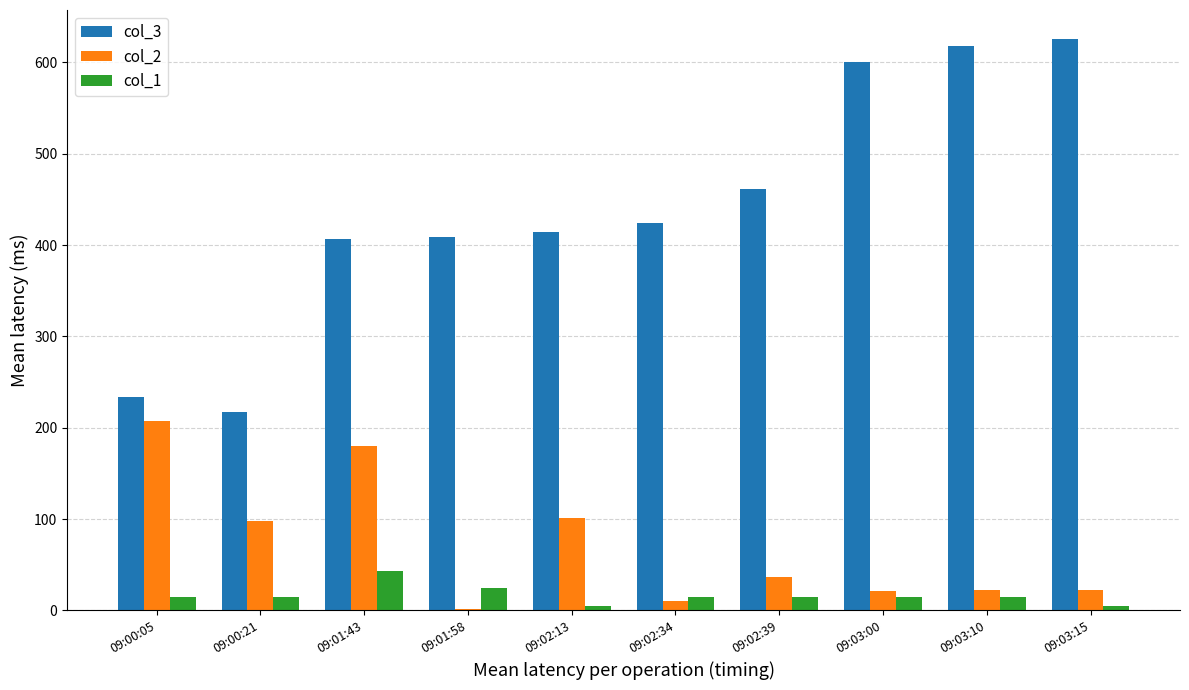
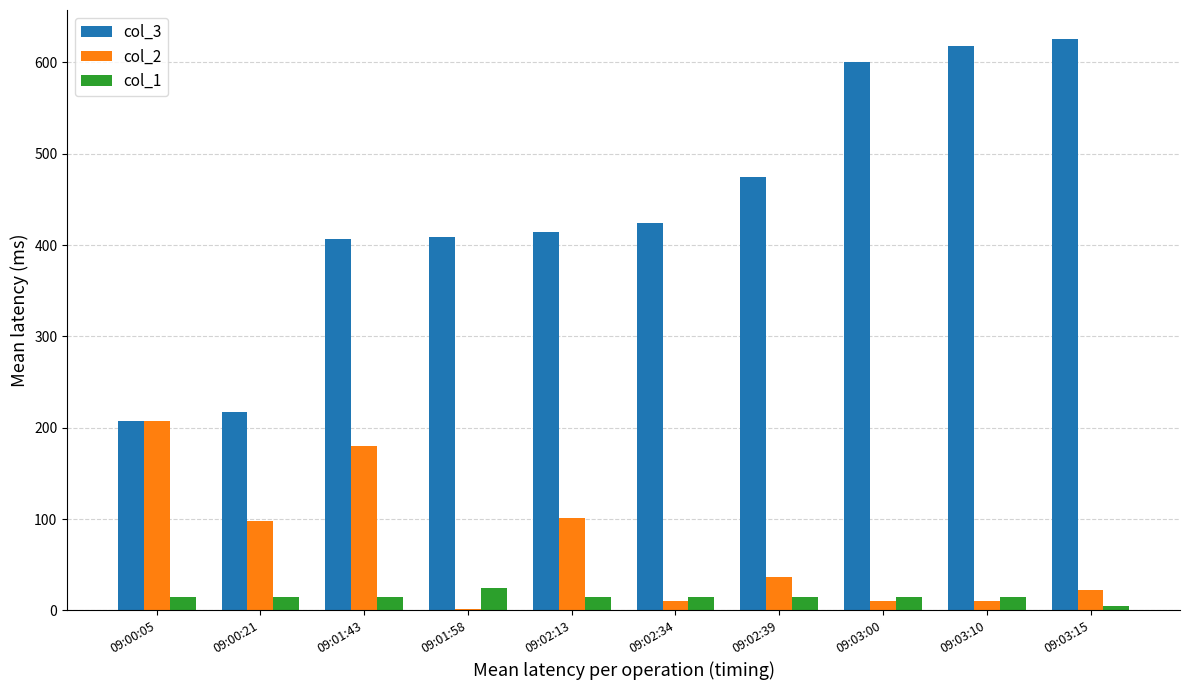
  {
    "col_3": {
-     "09:00:05": 230,
+     "09:00:05": 210,
      "09:00:21": 220,
      "09:01:43": 410,
      "09:01:58": 410,
      "09:02:13": 410,
      "09:02:34": 420,
-     "09:02:39": 460,
+     "09:02:39": 470,
      "09:03:00": 600,
      "09:03:10": 620,
      "09:03:15": 630
    },
    "col_2": {
      "09:00:05": 210,
      "09:00:21": 100,
      "09:01:43": 180,
      "09:02:13": 100,
      "09:02:34": 10,
      "09:02:39": 40,
-     "09:03:00": 20,
-     "09:03:10": 20,
+     "09:03:00": 10,
+     "09:03:10": 10,
      "09:03:15": 20
    },
    "col_1": {
      "09:00:05": 10,
      "09:00:21": 10,
-     "09:01:43": 40,
+     "09:01:43": 10,
      "09:01:58": 20,
-     "09:02:13": 0,
+     "09:02:13": 10,
      "09:02:34": 10,
      "09:02:39": 10,
      "09:03:00": 10,
      "09:03:10": 10,
      "09:03:15": 0
    }
  }
